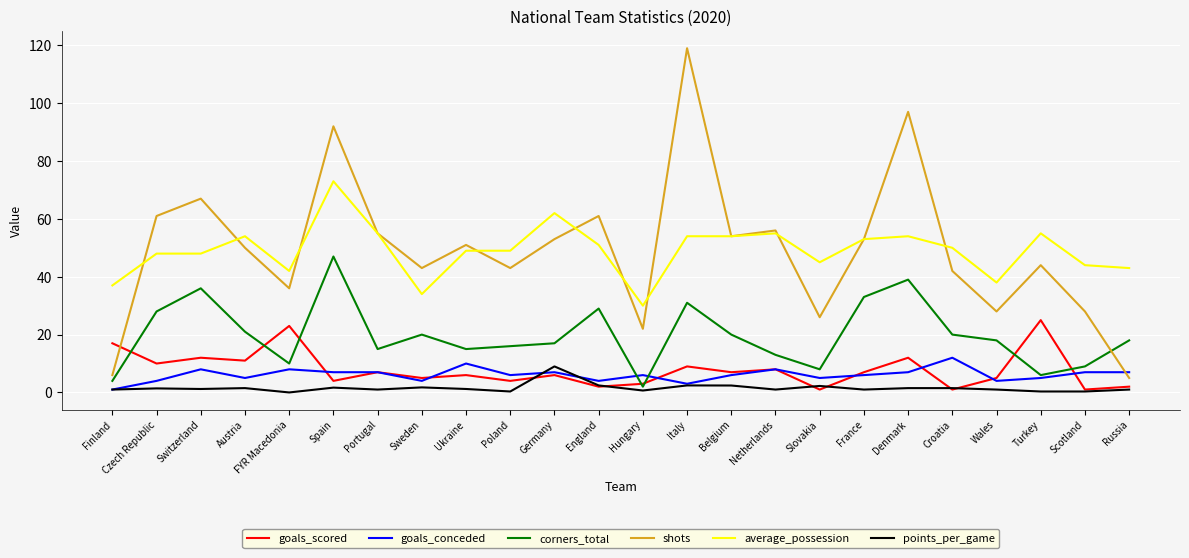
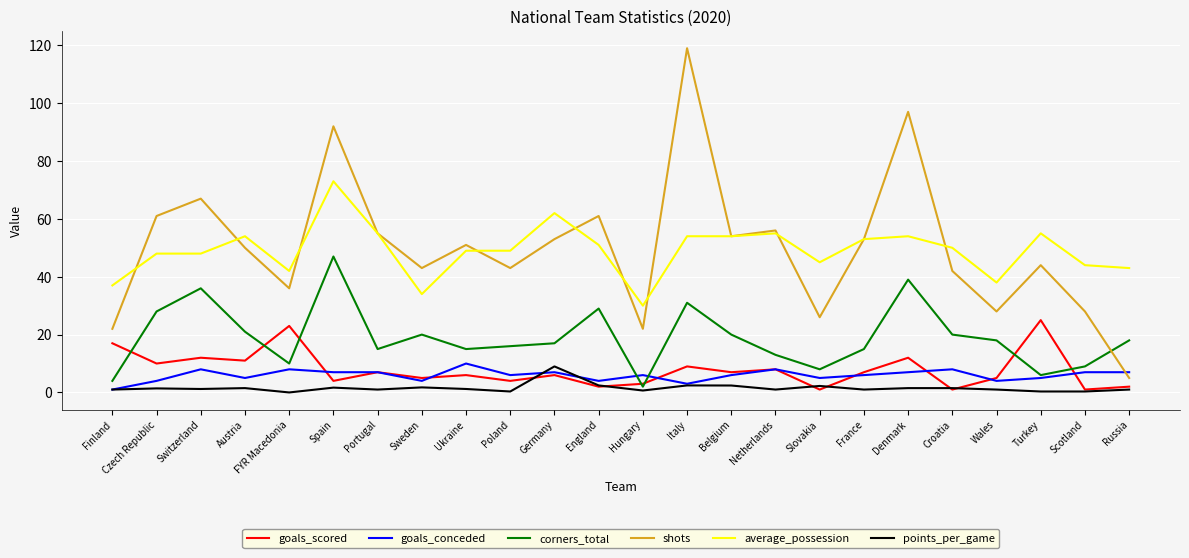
  {
    "goals_scored": {
      "Finland": 17,
      "Czech Republic": 10,
      "Switzerland": 12,
      "Austria": 11,
      "FYR Macedonia": 23,
      "Spain": 4,
      "Sweden": 5,
      "Ukraine": 6,
      "Poland": 4,
      "Germany": 6,
      "Hungary": 3,
      "Italy": 9,
      "Belgium": 7,
      "Slovakia": 1,
      "France": 7,
      "Denmark": 12,
      "Wales": 5,
      "Turkey": 25,
      "Russia": 2
    },
    "goals_conceded": {
      "Czech Republic": 4,
      "Switzerland": 8,
      "Austria": 5,
      "FYR Macedonia": 8,
      "Spain": 7,
      "Sweden": 4,
      "Ukraine": 10,
      "Poland": 6,
      "Germany": 7,
      "England": 4,
      "Hungary": 6,
      "Belgium": 6,
      "Slovakia": 5,
      "France": 6,
      "Denmark": 7,
-     "Croatia": 12,
+     "Croatia": 8,
      "Wales": 4,
      "Turkey": 5,
      "Scotland": 7,
      "Russia": 7
    },
    "corners_total": {
      "Finland": 4,
      "Czech Republic": 28,
      "Switzerland": 36,
      "Austria": 21,
      "FYR Macedonia": 10,
      "Spain": 47,
      "Portugal": 15,
      "Sweden": 20,
      "Ukraine": 15,
      "Poland": 16,
      "Germany": 17,
      "England": 29,
      "Hungary": 2,
      "Italy": 31,
      "Belgium": 20,
      "Netherlands": 13,
      "Slovakia": 8,
-     "France": 33,
+     "France": 15,
      "Denmark": 39,
      "Croatia": 20,
      "Wales": 18,
      "Turkey": 6,
      "Scotland": 9,
      "Russia": 18
    },
    "shots": {
-     "Finland": 6,
+     "Finland": 22,
      "Czech Republic": 61,
      "Switzerland": 67,
      "Austria": 50,
      "FYR Macedonia": 36,
      "Spain": 92,
      "Sweden": 43,
      "Ukraine": 51,
      "Poland": 43,
      "Germany": 53,
      "England": 61,
      "Hungary": 22,
      "Italy": 119,
      "Netherlands": 56,
      "Slovakia": 26,
      "Denmark": 97,
      "Croatia": 42,
      "Wales": 28,
      "Turkey": 44,
      "Scotland": 28,
      "Russia": 5
    },
    "average_possession": {
      "Finland": 37,
      "Czech Republic": 48,
      "Switzerland": 48,
      "Austria": 54,
      "FYR Macedonia": 42,
      "Spain": 73,
      "Sweden": 34,
      "Ukraine": 49,
      "Poland": 49,
      "Germany": 62,
      "England": 51,
      "Hungary": 30,
      "Italy": 54,
      "Netherlands": 55,
      "Slovakia": 45,
      "Denmark": 54,
      "Croatia": 50,
      "Wales": 38,
      "Turkey": 55,
      "Scotland": 44,
      "Russia": 43
    },
    "points_per_game": {
      "Czech Republic": 1,
      "Switzerland": 1,
      "Austria": 2,
      "FYR Macedonia": 0,
      "Spain": 2,
      "Portugal": 1,
      "Sweden": 2,
      "Ukraine": 1,
      "Poland": 0,
      "Germany": 9,
      "Hungary": 1,
      "Belgium": 2,
      "Netherlands": 1,
      "Slovakia": 2,
      "France": 1,
      "Denmark": 2,
      "Wales": 1,
      "Turkey": 0,
      "Russia": 1
    }
  }
